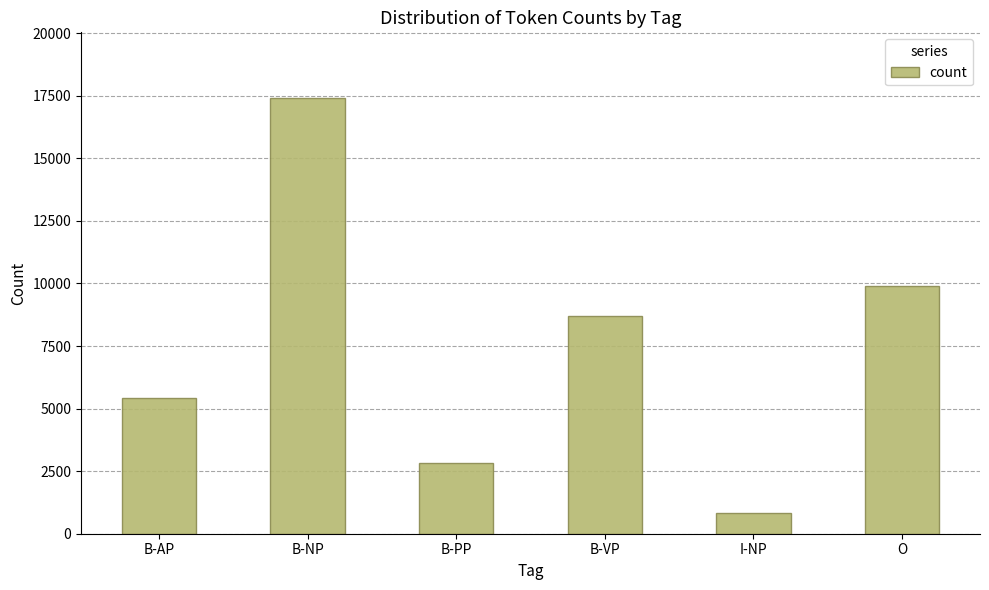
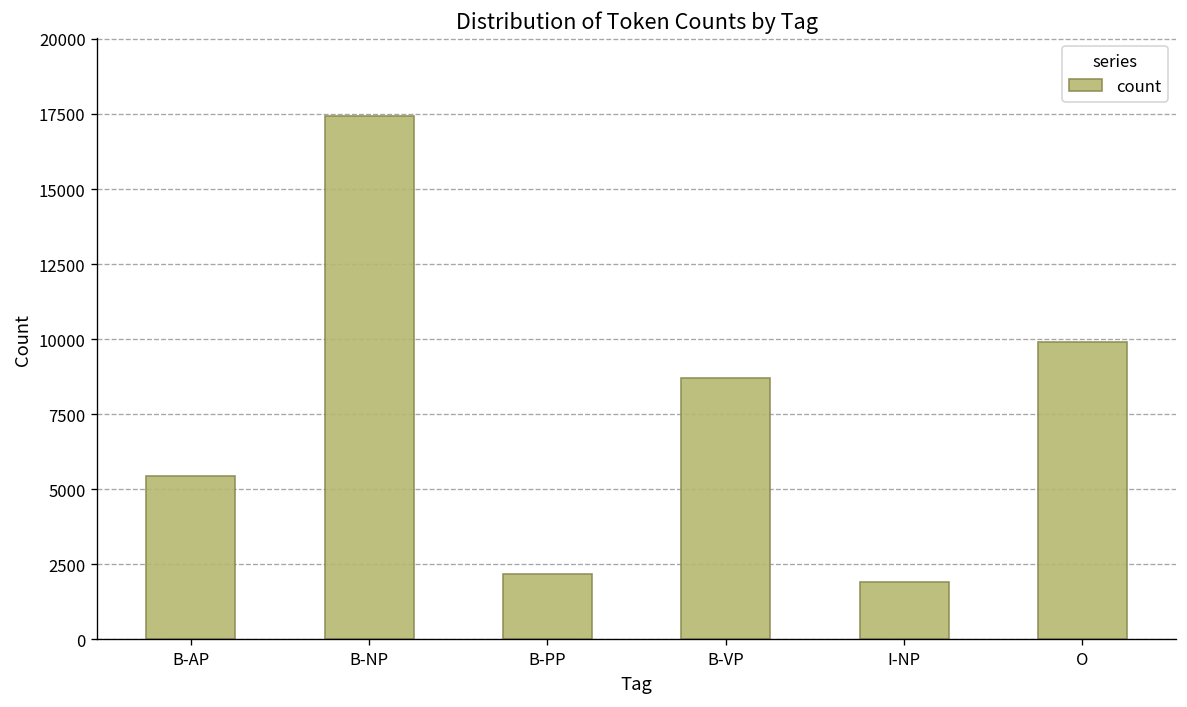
  {
    "B-AP": 5400,
    "B-NP": 17400,
-   "B-PP": 2800,
+   "B-PP": 2200,
    "B-VP": 8700,
-   "I-NP": 800,
+   "I-NP": 1900,
    "O": 9900
  }
